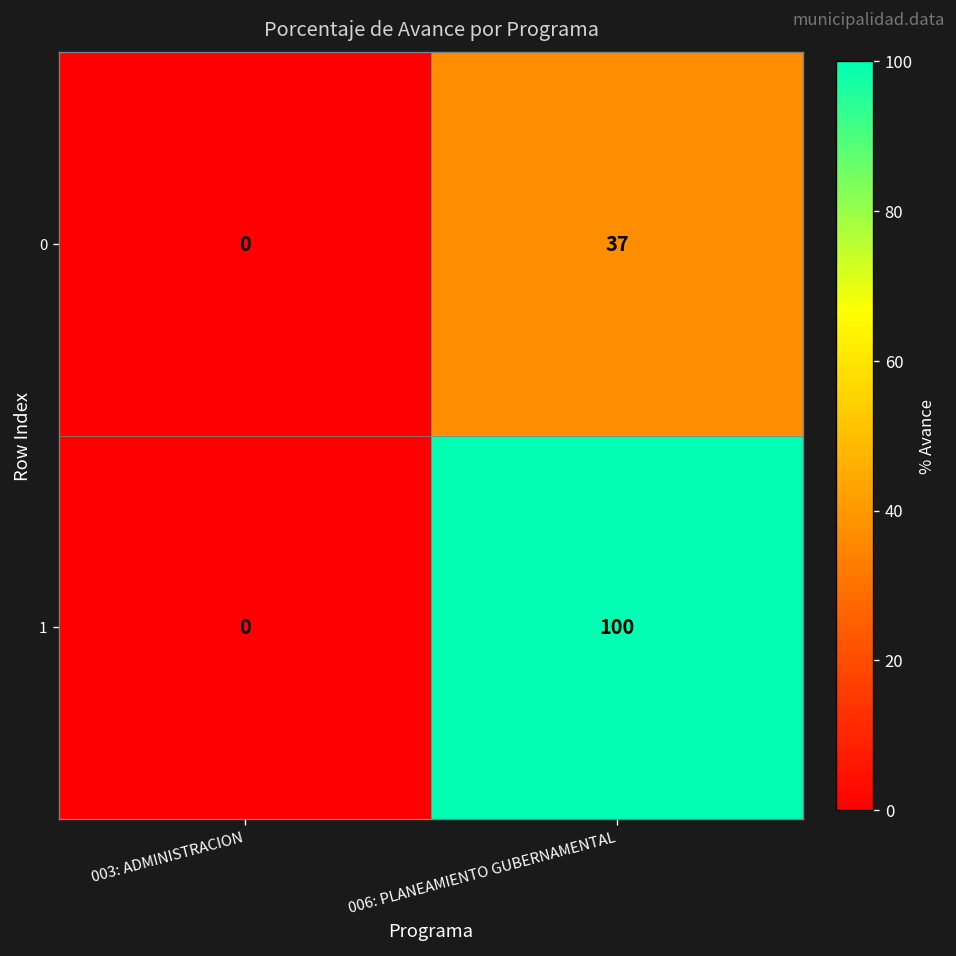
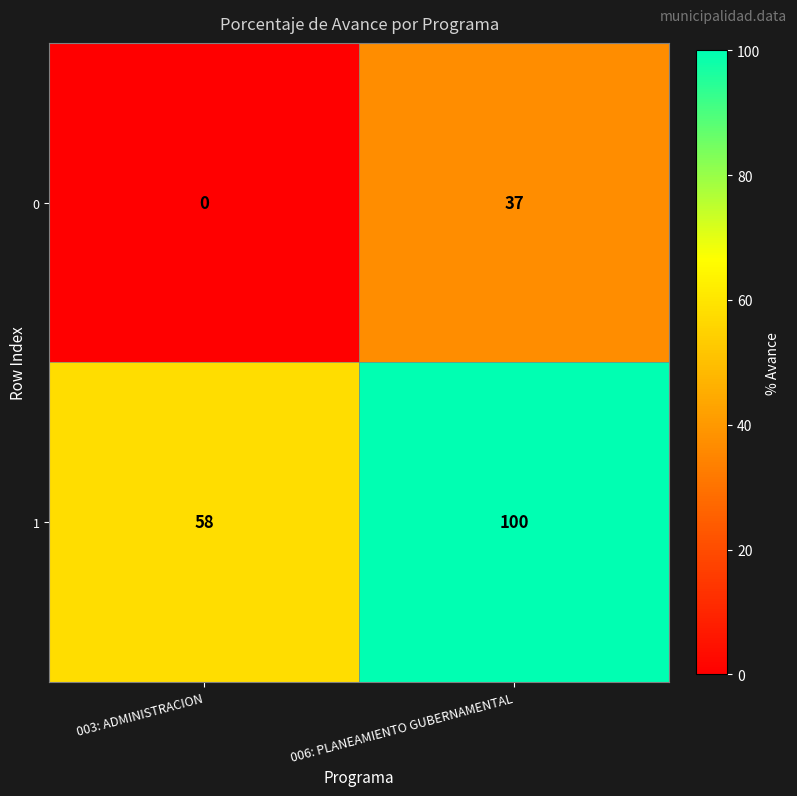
  {
    "0": {
      "003: ADMINISTRACION": 0,
      "006: PLANEAMIENTO GUBERNAMENTAL": 37
    },
    "1": {
-     "003: ADMINISTRACION": 0,
+     "003: ADMINISTRACION": 58,
      "006: PLANEAMIENTO GUBERNAMENTAL": 100
    }
  }
